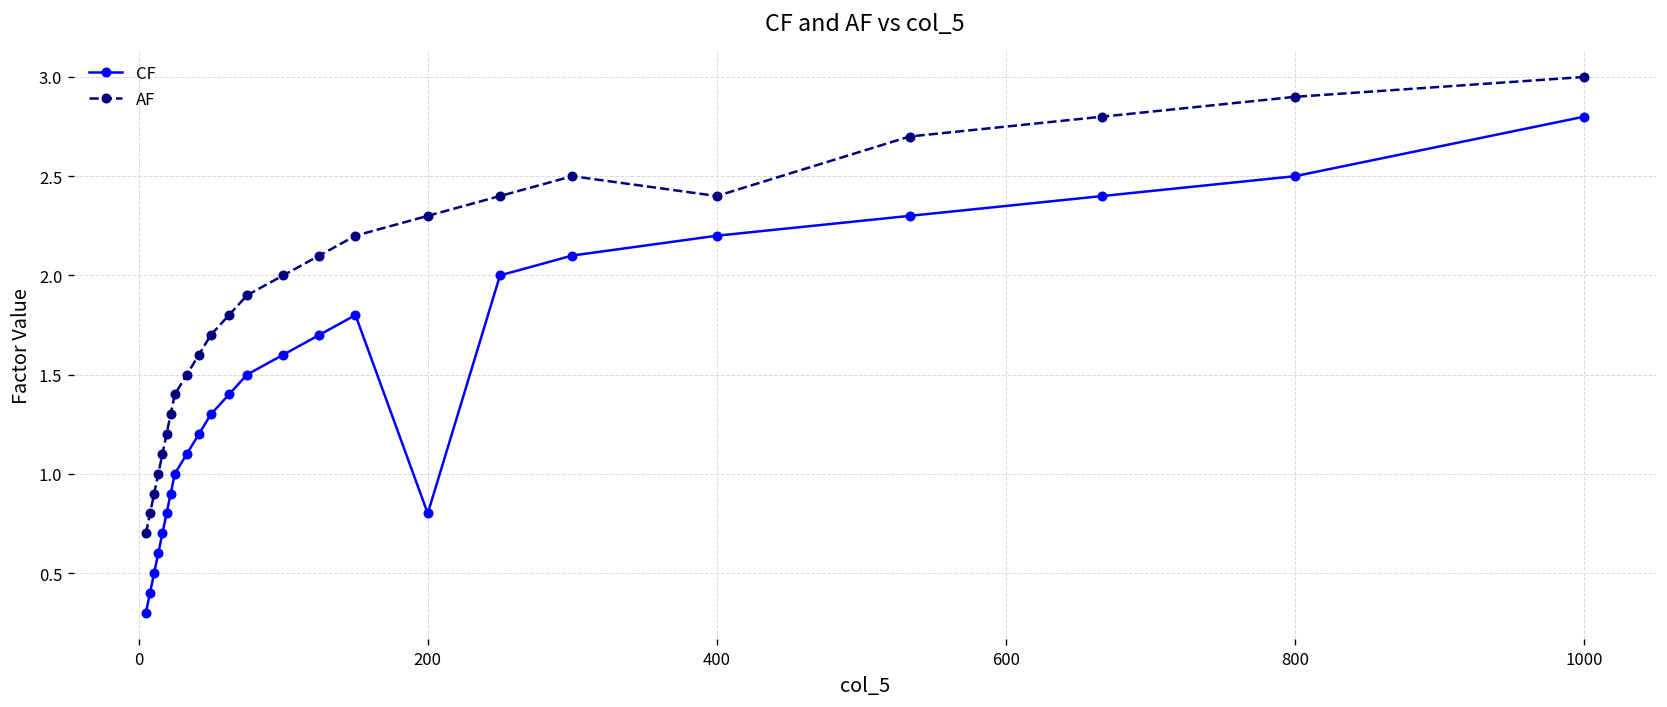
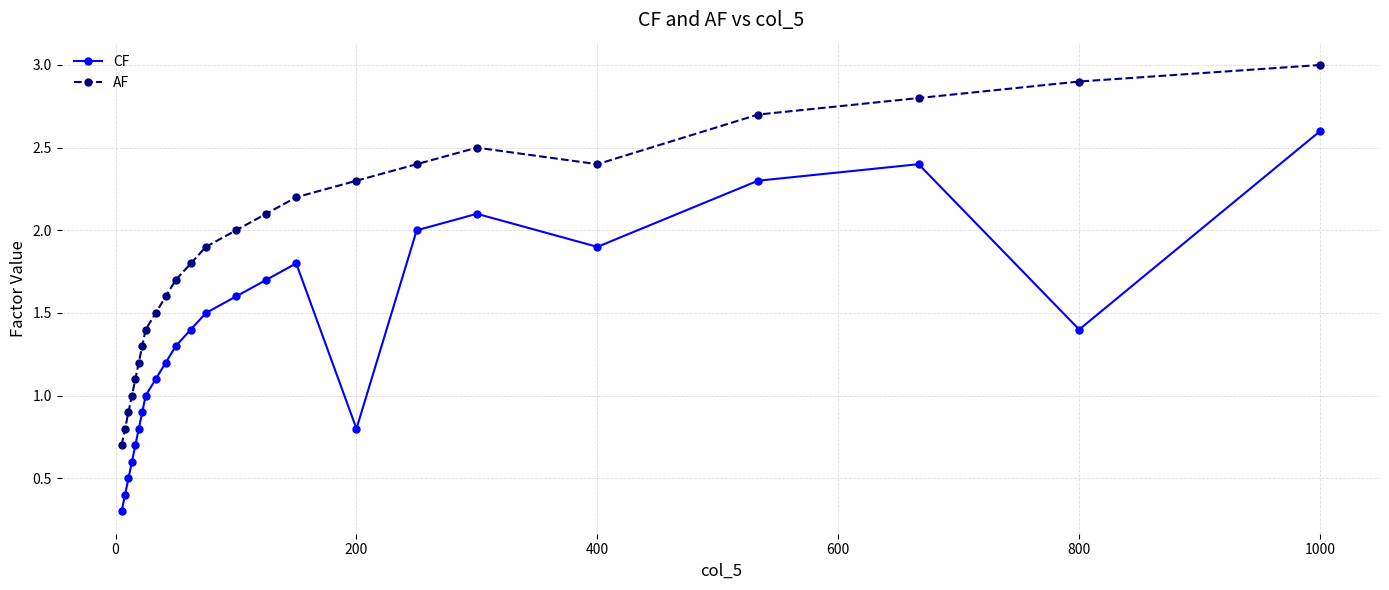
  {
    "CF": {
      "200": 0.8,
-     "400": 2.2,
-     "800": 2.5,
-     "1000": 2.8
+     "400": 1.9,
+     "800": 1.4,
+     "1000": 2.6
    },
    "AF": {
      "200": 2.3,
      "400": 2.4,
      "800": 2.9,
      "1000": 3.0
    }
  }
